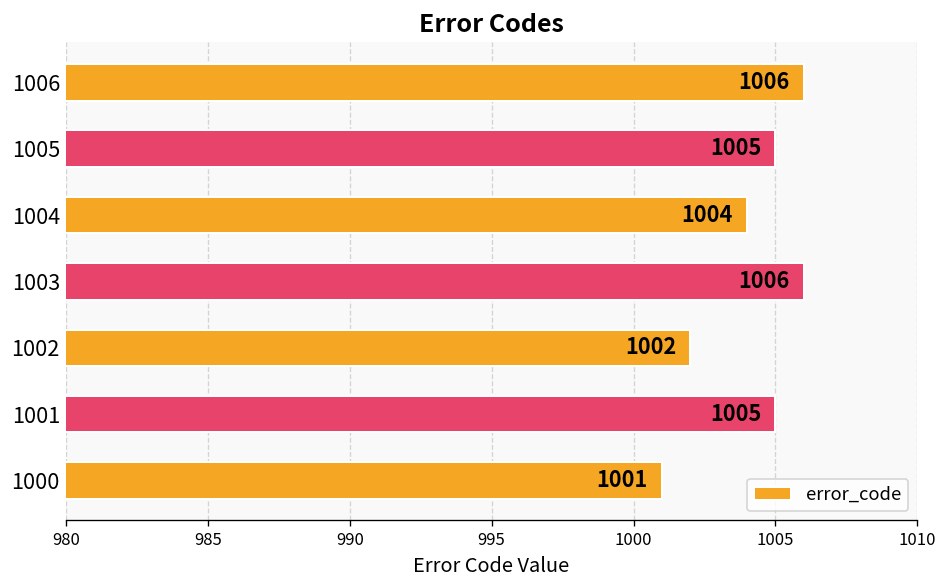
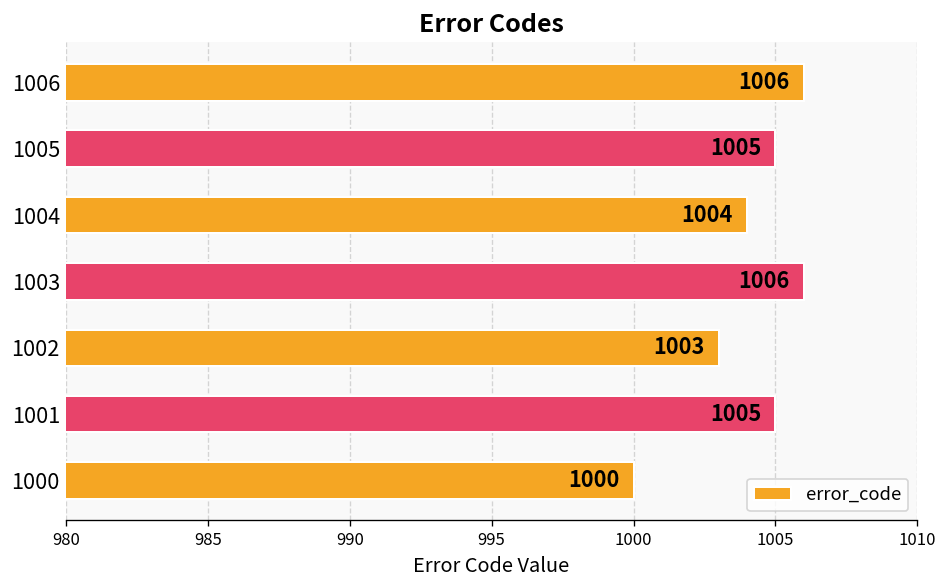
  {
    "1006": 1006,
    "1005": 1005,
    "1004": 1004,
    "1003": 1006,
-   "1002": 1002,
+   "1002": 1003,
    "1001": 1005,
-   "1000": 1001
+   "1000": 1000
  }
